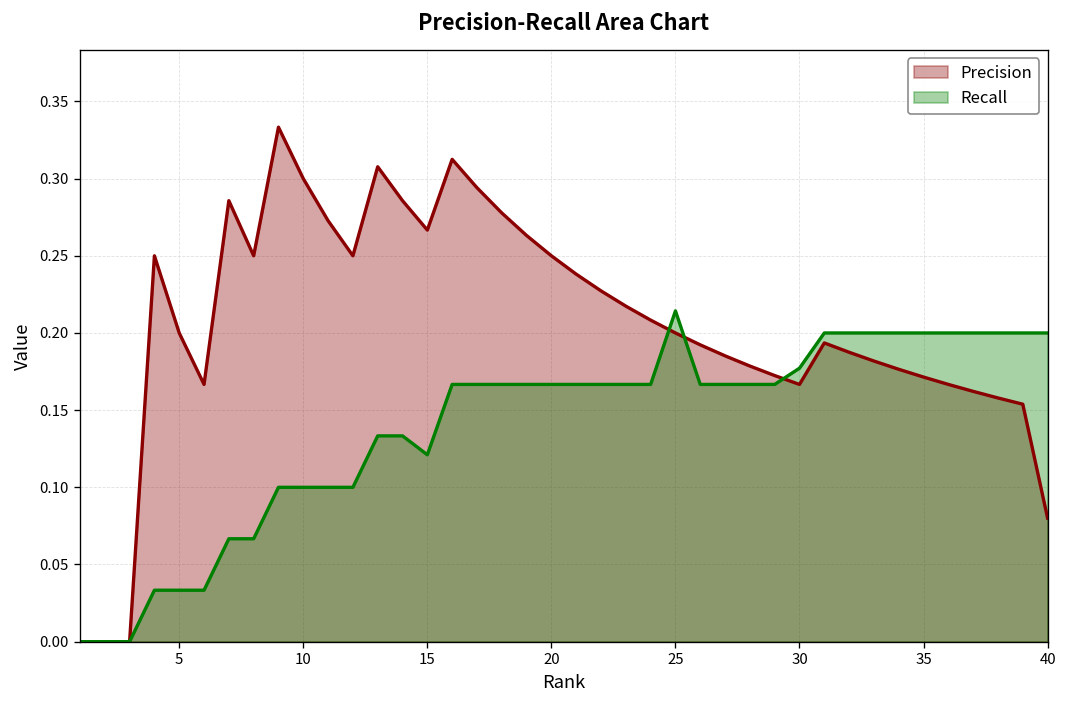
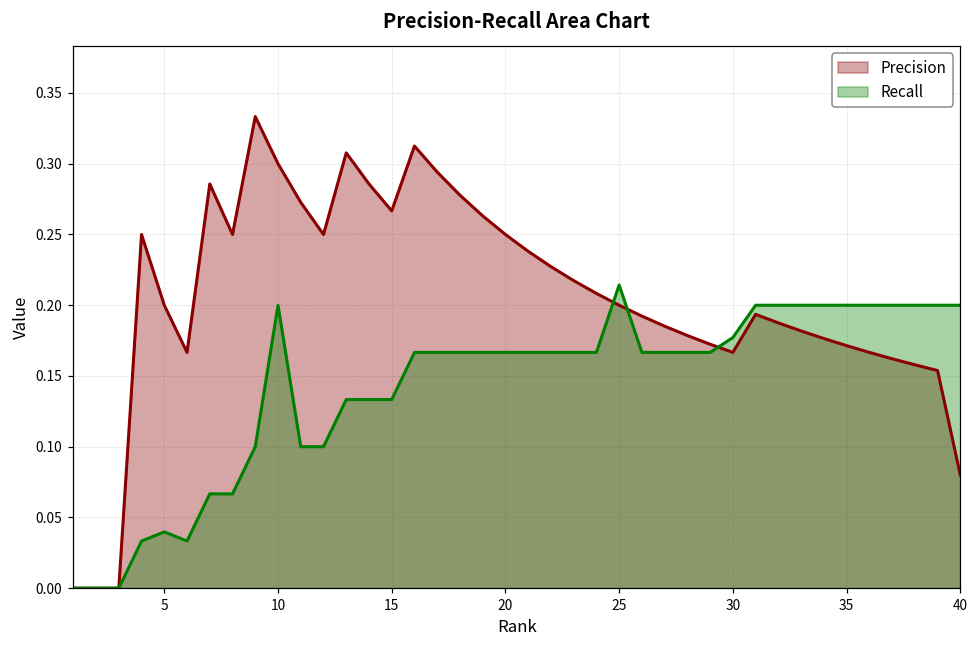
  {
    "Precision": {
      "5": 0.200,
      "10": 0.300,
      "15": 0.267,
      "20": 0.250,
      "25": 0.200,
      "30": 0.167,
      "35": 0.171,
      "40": 0.080
    },
    "Recall": {
-     "5": 0.033,
-     "10": 0.1,
-     "15": 0.121,
+     "5": 0.040,
+     "10": 0.2,
+     "15": 0.133,
      "20": 0.167,
      "25": 0.214,
      "30": 0.177,
      "35": 0.200,
      "40": 0.200
    }
  }
